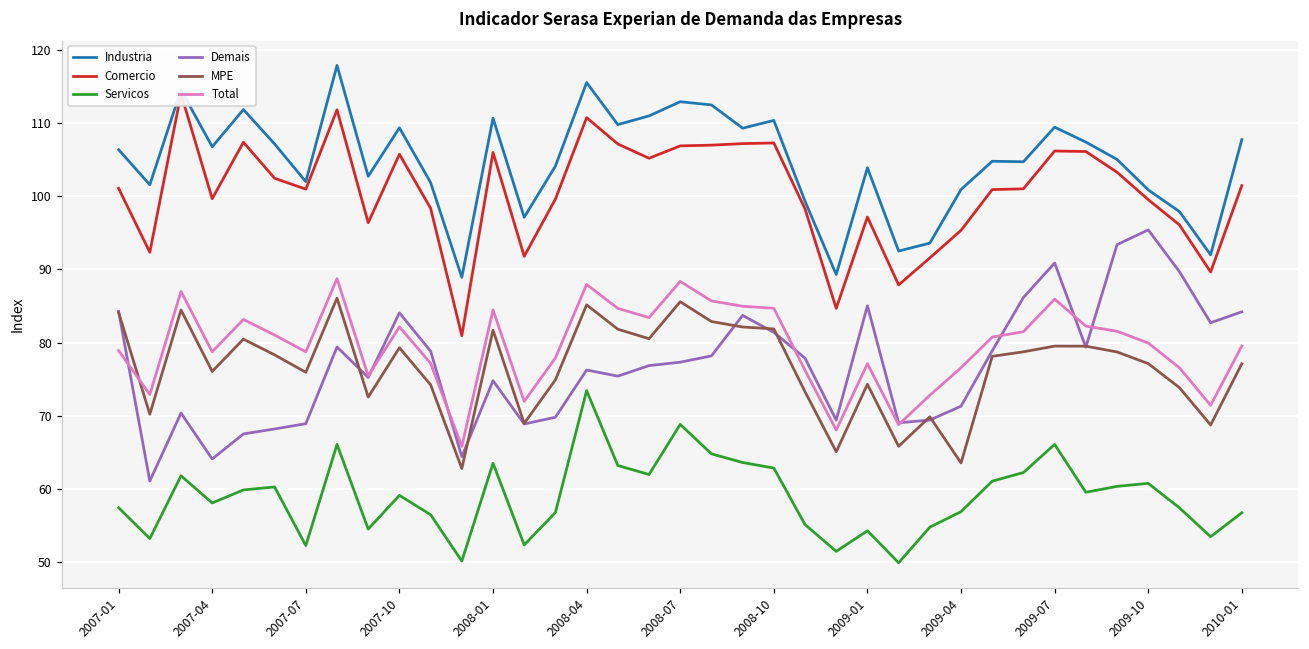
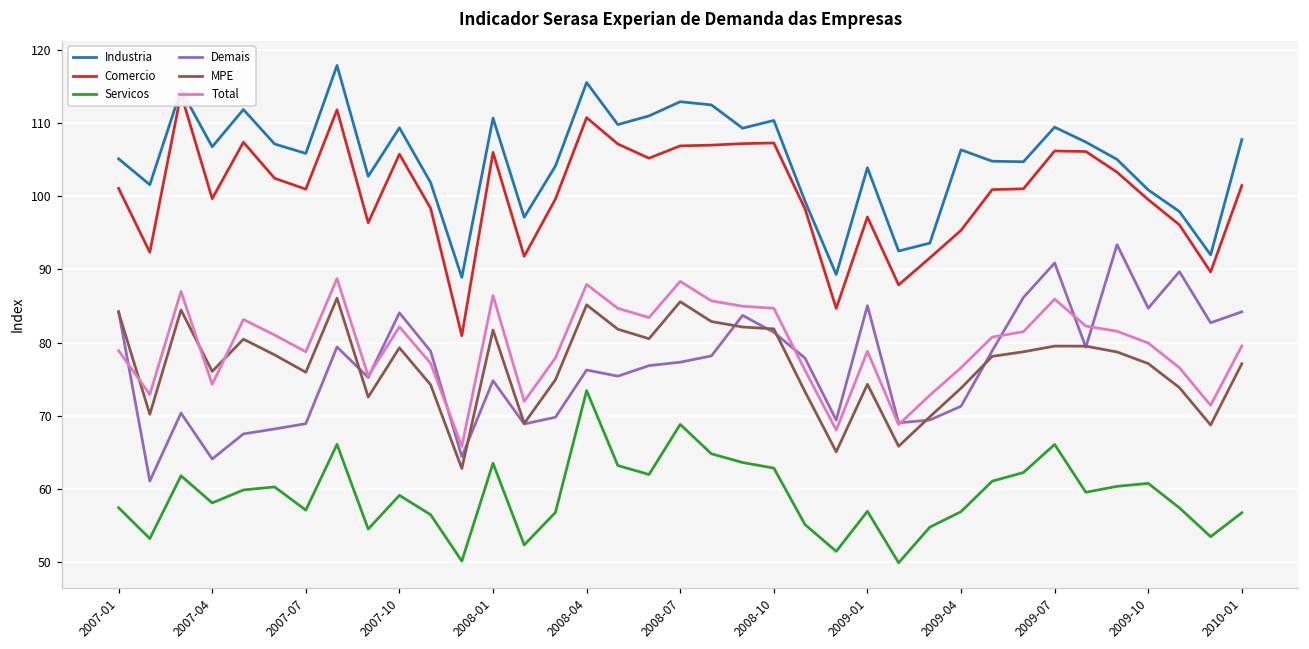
  {
    "Industria": {
-     "2007-01": 106,
+     "2007-01": 105,
      "2007-04": 107,
-     "2007-07": 102,
+     "2007-07": 106,
      "2007-10": 109,
      "2008-01": 111,
      "2008-04": 116,
      "2008-07": 113,
      "2008-10": 110,
      "2009-01": 104,
-     "2009-04": 101,
+     "2009-04": 106,
      "2009-07": 109,
      "2009-10": 101,
      "2010-01": 108
    },
    "Comercio": {
      "2007-01": 101,
      "2007-04": 100,
      "2007-07": 101,
      "2007-10": 106,
      "2008-01": 106,
      "2008-04": 111,
      "2008-07": 107,
      "2008-10": 107,
      "2009-01": 97,
      "2009-04": 95,
      "2009-07": 106,
      "2009-10": 100,
      "2010-01": 101
    },
    "Servicos": {
      "2007-01": 57,
      "2007-04": 58,
-     "2007-07": 52,
+     "2007-07": 57,
      "2007-10": 59,
      "2008-01": 63,
      "2008-04": 73,
      "2008-07": 69,
      "2008-10": 63,
-     "2009-01": 54,
+     "2009-01": 57,
      "2009-04": 57,
      "2009-07": 66,
      "2009-10": 61,
      "2010-01": 57
    },
    "Demais": {
      "2007-04": 64,
      "2007-07": 69,
      "2007-10": 84,
      "2008-01": 75,
      "2008-04": 76,
      "2008-07": 77,
      "2008-10": 81,
      "2009-01": 85,
      "2009-04": 71,
      "2009-07": 91,
-     "2009-10": 95,
+     "2009-10": 85,
      "2010-01": 84
    },
    "MPE": {
      "2007-04": 76,
      "2007-07": 76,
      "2007-10": 79,
      "2008-01": 82,
      "2008-04": 85,
      "2008-07": 86,
      "2008-10": 82,
      "2009-01": 74,
-     "2009-04": 64,
+     "2009-04": 74,
      "2009-07": 80,
      "2009-10": 77,
      "2010-01": 77
    },
    "Total": {
      "2007-01": 79,
-     "2007-04": 79,
+     "2007-04": 74,
      "2007-07": 79,
      "2007-10": 82,
-     "2008-01": 84,
+     "2008-01": 86,
      "2008-04": 88,
      "2008-07": 88,
      "2008-10": 85,
-     "2009-01": 77,
+     "2009-01": 79,
      "2009-04": 77,
      "2009-07": 86,
      "2009-10": 80,
      "2010-01": 80
    }
  }
